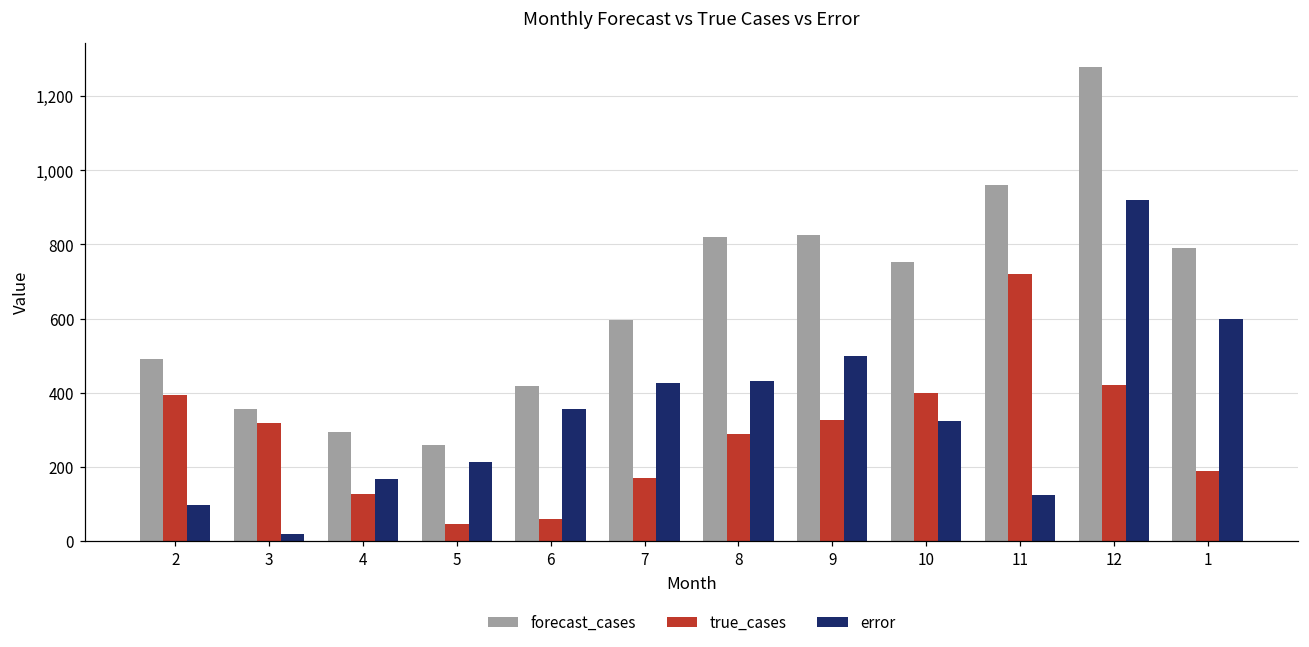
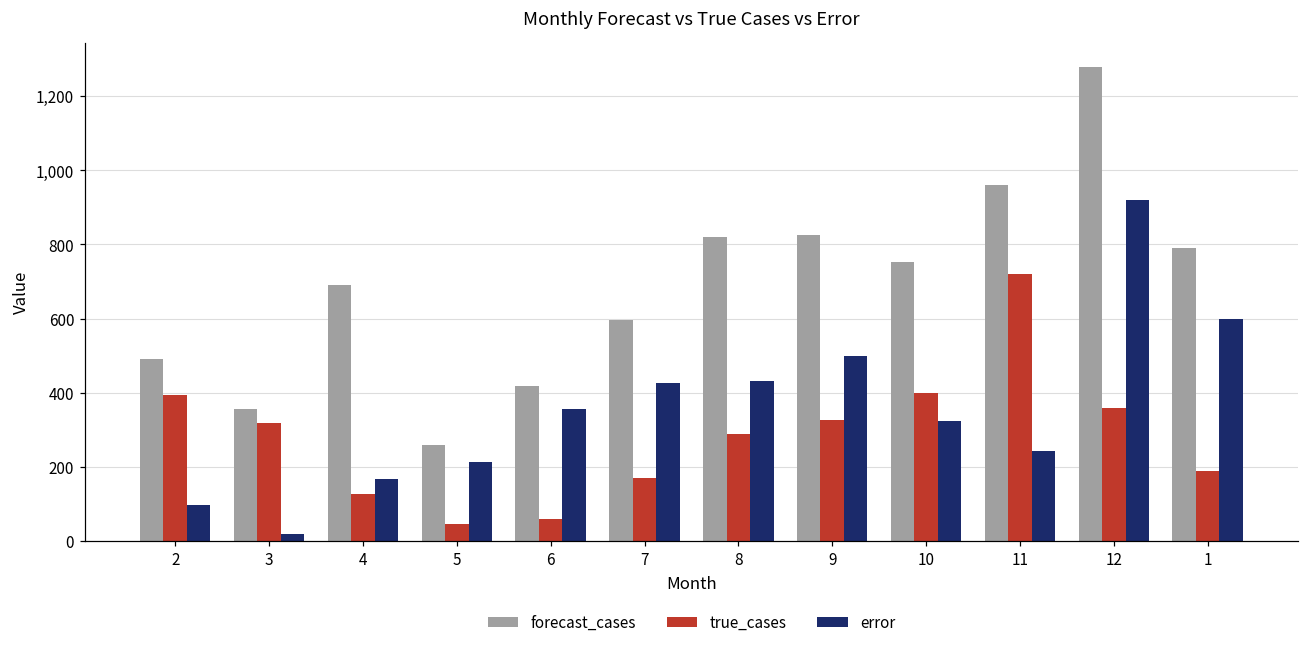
  {
    "forecast_cases": {
      "2": "490",
      "3": "360",
-     "4": "290",
+     "4": "690",
      "5": "260",
      "6": "420",
      "7": "600",
      "8": "820",
      "9": "830",
      "10": "750",
      "11": "960",
      "12": "1,280",
      "1": "790"
    },
    "true_cases": {
      "2": "390",
      "3": "320",
      "4": "130",
      "5": "50",
      "6": "60",
      "7": "170",
      "8": "290",
      "9": "330",
      "10": "400",
      "11": "720",
-     "12": "420",
+     "12": "360",
      "1": "190"
    },
    "error": {
      "2": "100",
      "3": "20",
      "4": "170",
      "5": "210",
      "6": "360",
      "7": "430",
      "8": "430",
      "9": "500",
      "10": "320",
-     "11": "120",
+     "11": "240",
      "12": "920",
      "1": "600"
    }
  }
